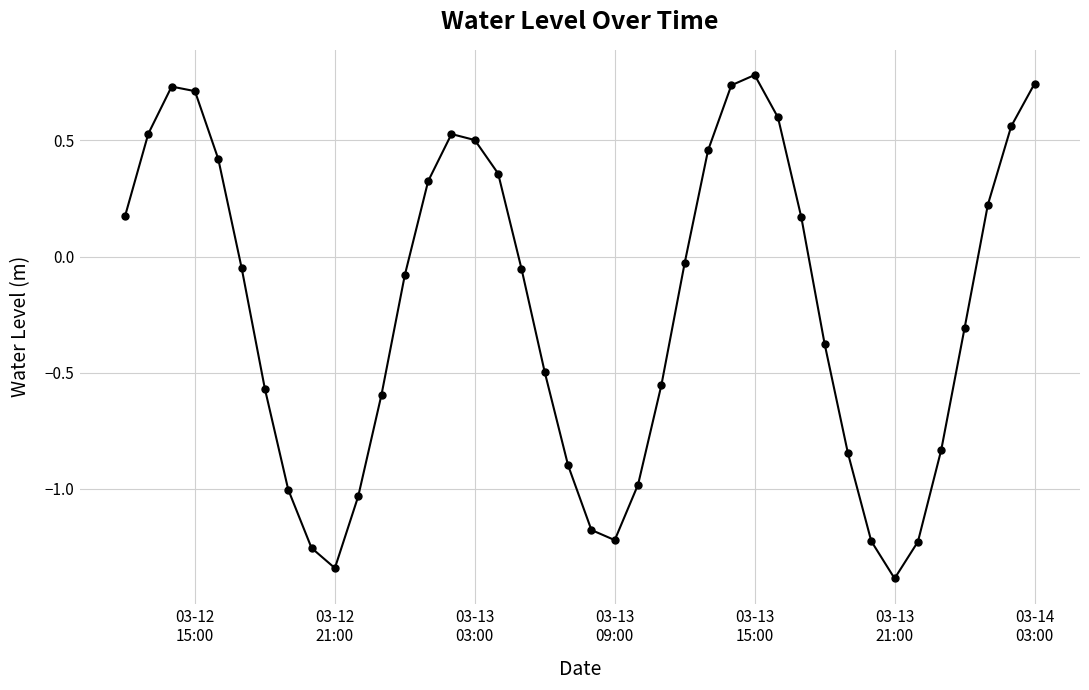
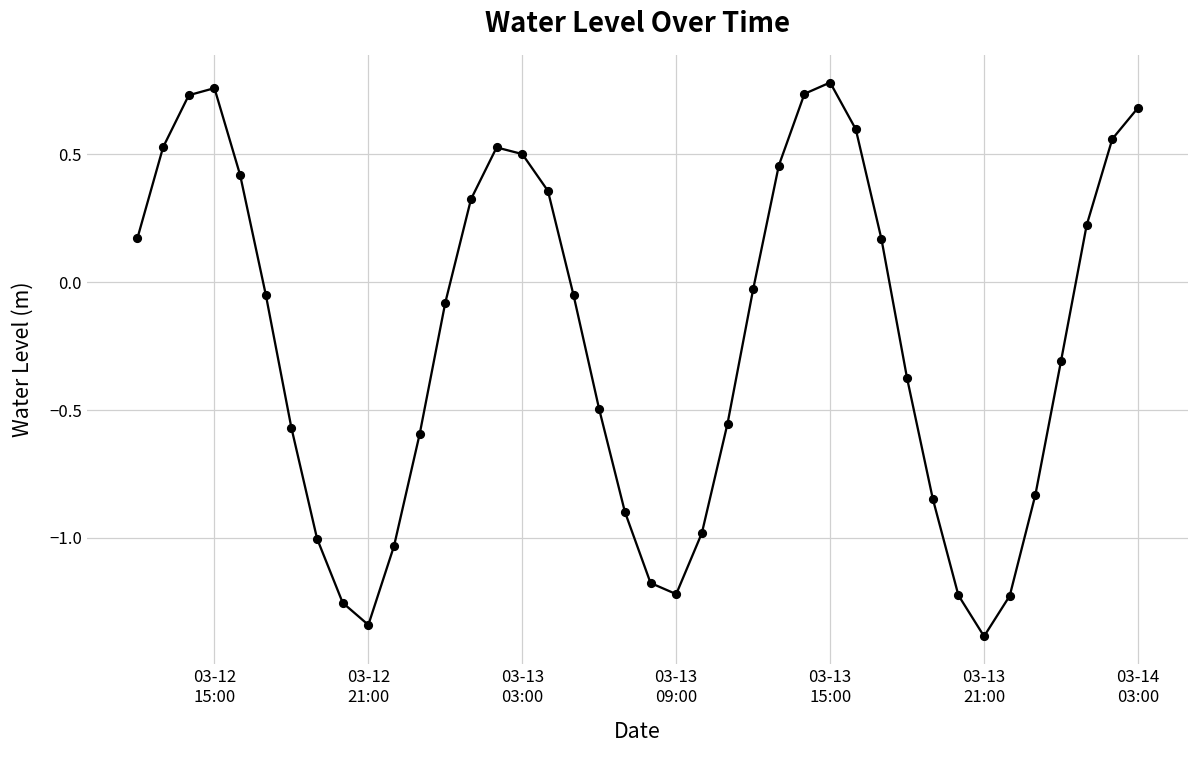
  {
-   "03-12 15:00": 0.71,
+   "03-12 15:00": 0.76,
    "03-12 21:00": -1.34,
    "03-13 03:00": 0.50,
    "03-13 09:00": -1.22,
    "03-13 15:00": 0.78,
    "03-13 21:00": -1.39,
-   "03-14 03:00": 0.74
+   "03-14 03:00": 0.68
  }
